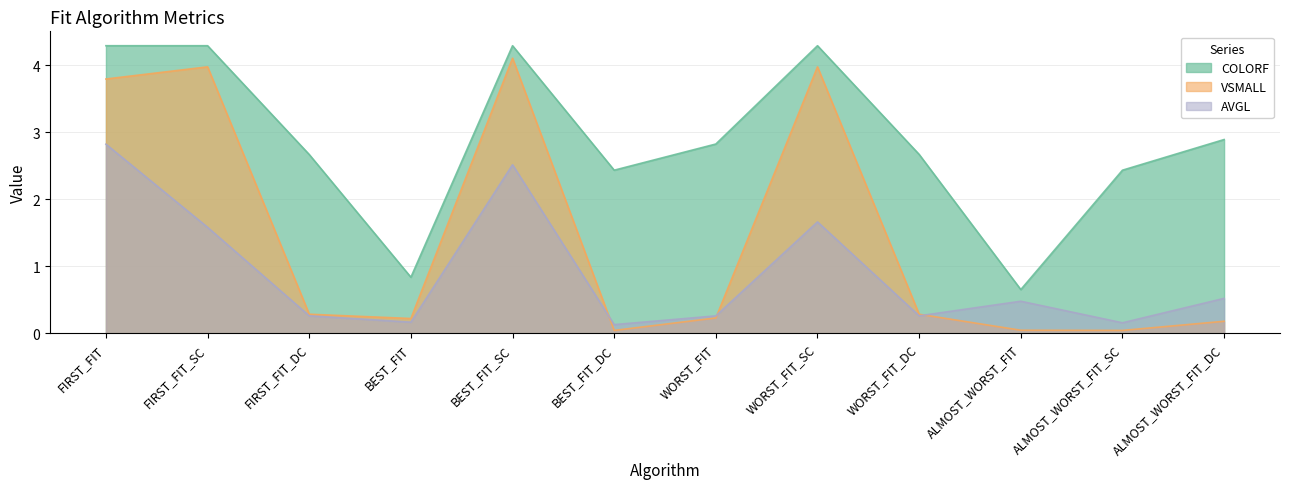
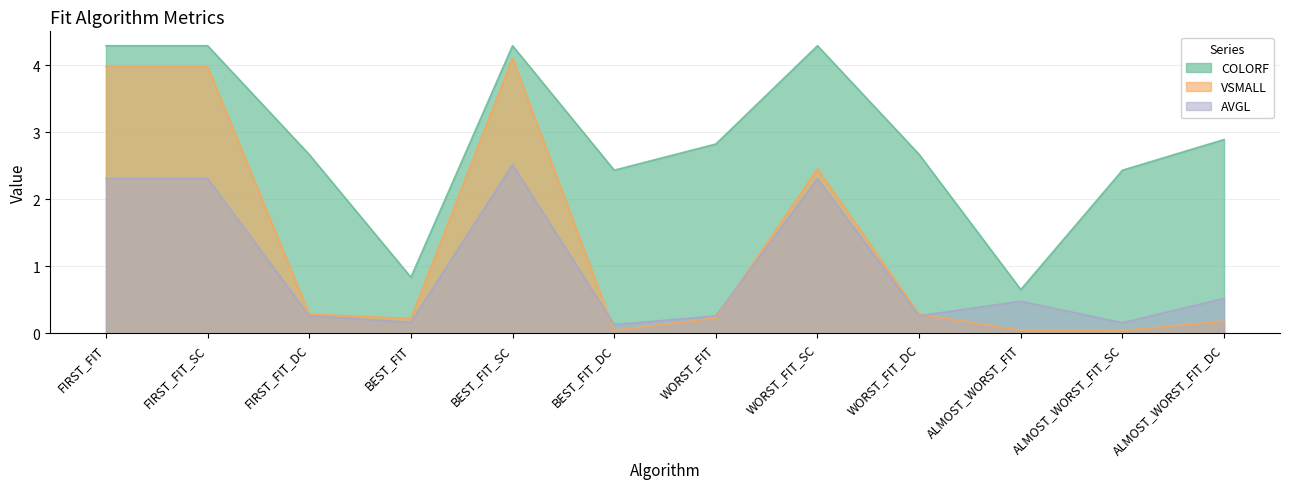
  {
    "COLORF": {
      "FIRST_FIT": 4.3,
      "FIRST_FIT_SC": 4.3,
      "FIRST_FIT_DC": 2.7,
      "BEST_FIT": 0.8,
      "BEST_FIT_SC": 4.3,
      "BEST_FIT_DC": 2.4,
      "WORST_FIT": 2.8,
      "WORST_FIT_SC": 4.3,
      "WORST_FIT_DC": 2.7,
      "ALMOST_WORST_FIT": 0.7,
      "ALMOST_WORST_FIT_SC": 2.4,
      "ALMOST_WORST_FIT_DC": 2.9
    },
    "VSMALL": {
-     "FIRST_FIT": 3.8,
+     "FIRST_FIT": 4.0,
      "FIRST_FIT_SC": 4.0,
      "BEST_FIT": 0.2,
      "BEST_FIT_SC": 4.1,
      "BEST_FIT_DC": 0.0,
-     "WORST_FIT_SC": 4.0,
+     "WORST_FIT_SC": 2.5,
      "ALMOST_WORST_FIT": 0.0,
      "ALMOST_WORST_FIT_SC": 0.0,
      "ALMOST_WORST_FIT_DC": 0.2
    },
    "AVGL": {
-     "FIRST_FIT": 2.8,
-     "FIRST_FIT_SC": 1.6,
+     "FIRST_FIT": 2.3,
+     "FIRST_FIT_SC": 2.3,
      "BEST_FIT": 0.2,
      "BEST_FIT_SC": 2.5,
      "BEST_FIT_DC": 0.1,
-     "WORST_FIT_SC": 1.7,
+     "WORST_FIT_SC": 2.3,
      "ALMOST_WORST_FIT": 0.5,
      "ALMOST_WORST_FIT_SC": 0.2,
      "ALMOST_WORST_FIT_DC": 0.5
    }
  }
